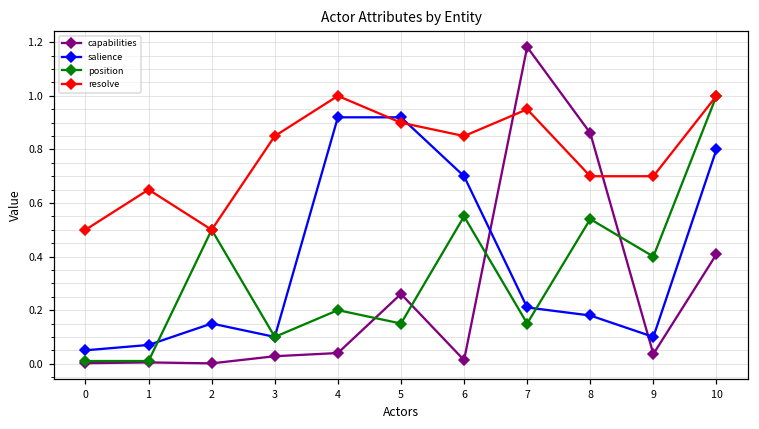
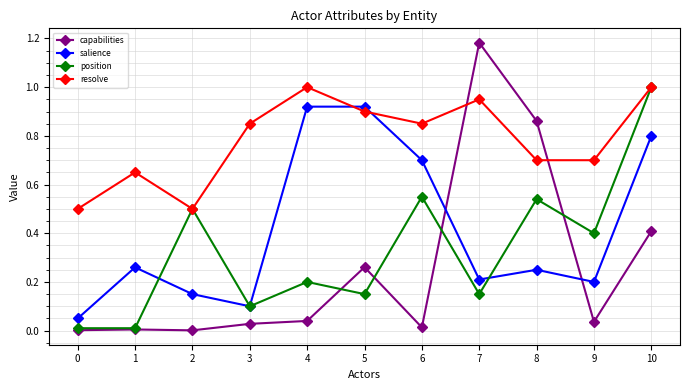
  {
    "capabilities": {
      "2": 0.00,
      "3": 0.03,
      "4": 0.04,
      "5": 0.26,
      "6": 0.01,
      "7": 1.18,
      "8": 0.86,
      "9": 0.04,
      "10": 0.41
    },
    "salience": {
      "0": 0.05,
-     "1": 0.07,
+     "1": 0.26,
      "2": 0.15,
      "4": 0.92,
      "5": 0.92,
      "6": 0.70,
      "7": 0.21,
-     "8": 0.18,
-     "9": 0.1,
+     "8": 0.25,
+     "9": 0.2,
      "10": 0.80
    },
    "position": {
      "4": 0.20,
      "5": 0.15,
      "6": 0.55,
      "7": 0.15,
      "8": 0.54,
      "9": 0.40
    },
    "resolve": {
      "0": 0.50,
      "1": 0.65,
      "3": 0.85,
      "4": 1.00,
      "5": 0.90,
      "6": 0.85,
      "7": 0.95,
      "8": 0.70,
      "9": 0.70
    }
  }
